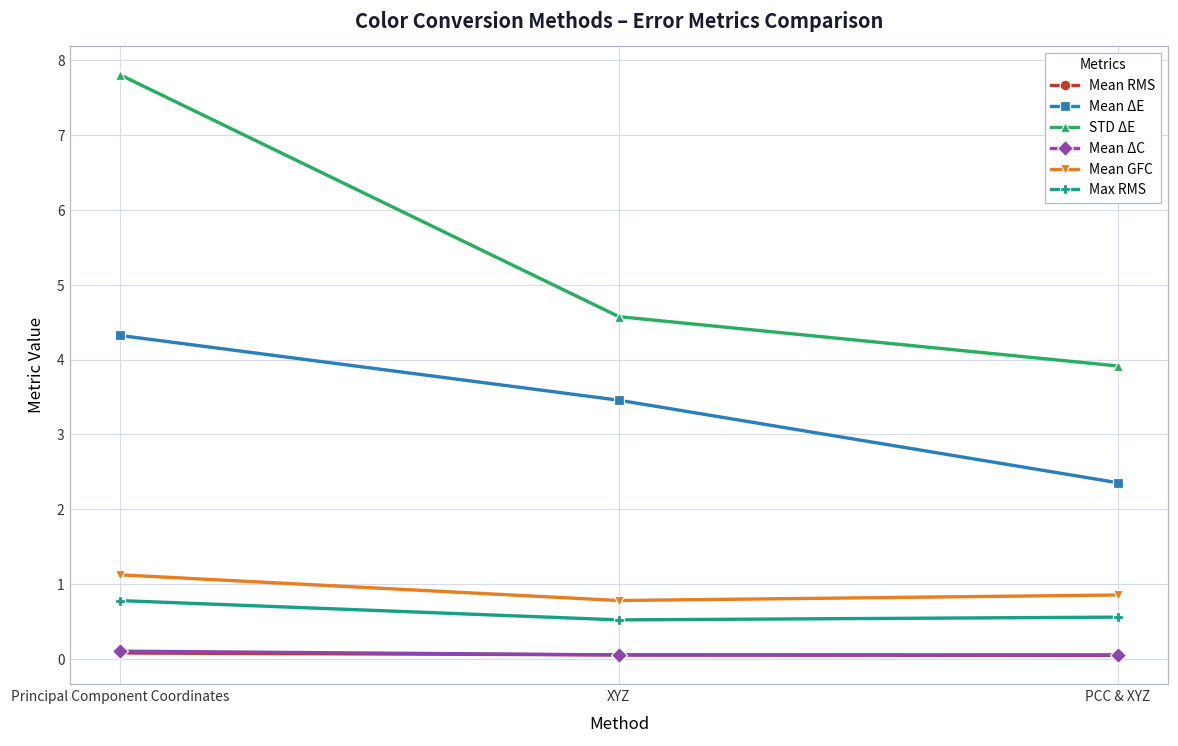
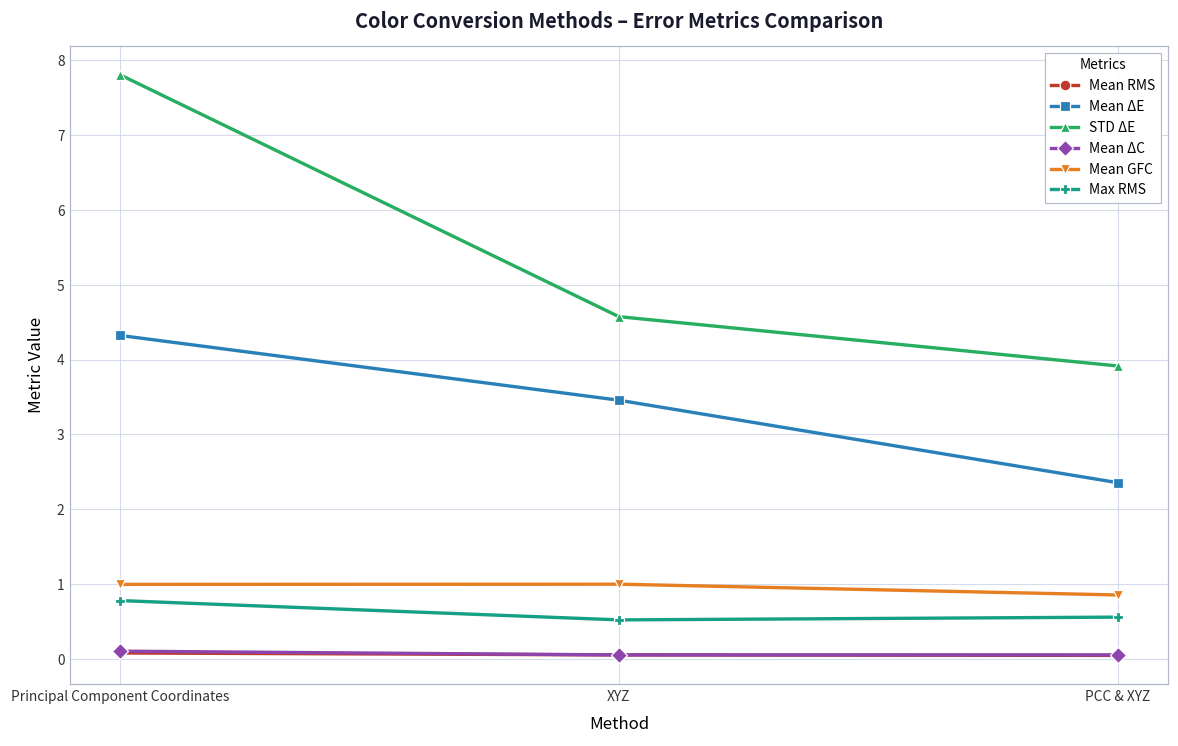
  {
    "Mean ΔE": {
      "Principal Component Coordinates": 4.3,
      "XYZ": 3.5,
      "PCC & XYZ": 2.4
    },
    "Mean GFC": {
-     "Principal Component Coordinates": 1.1,
-     "XYZ": 0.8,
+     "Principal Component Coordinates": 1.0,
+     "XYZ": 1.0,
      "PCC & XYZ": 0.9
    }
  }
